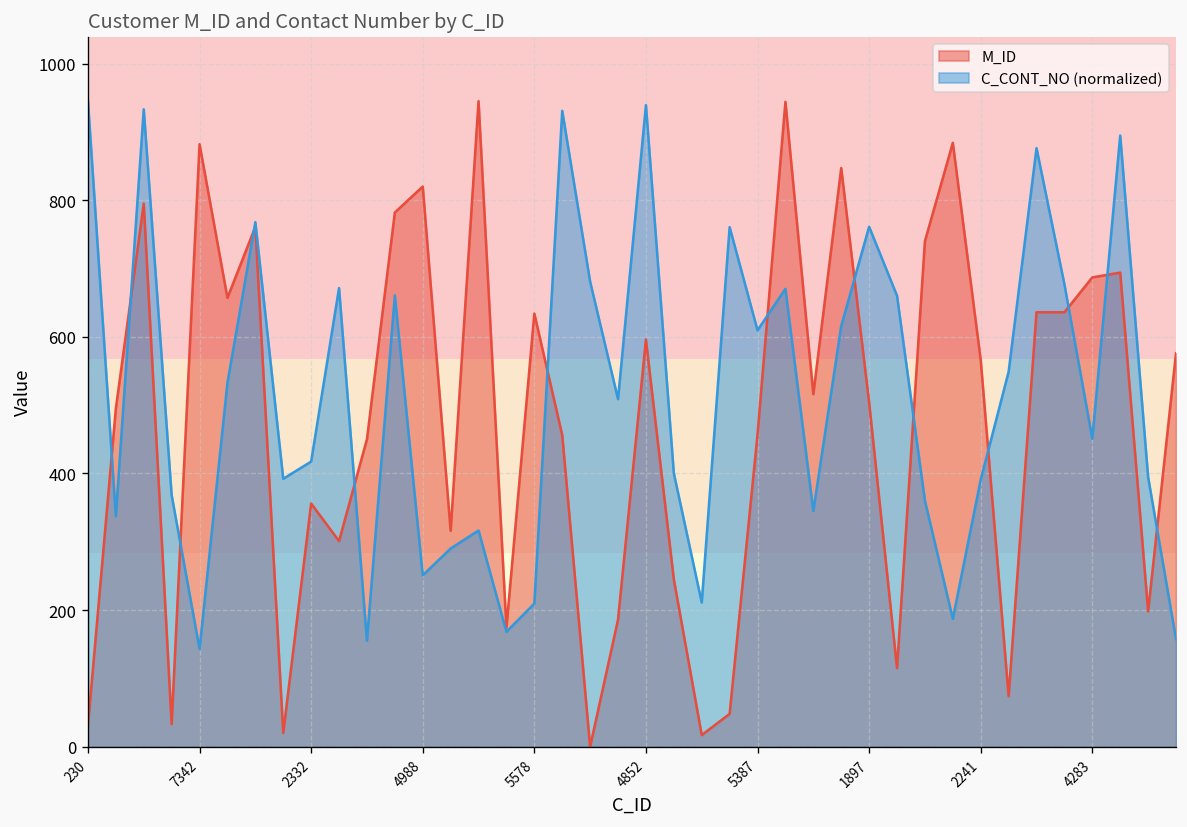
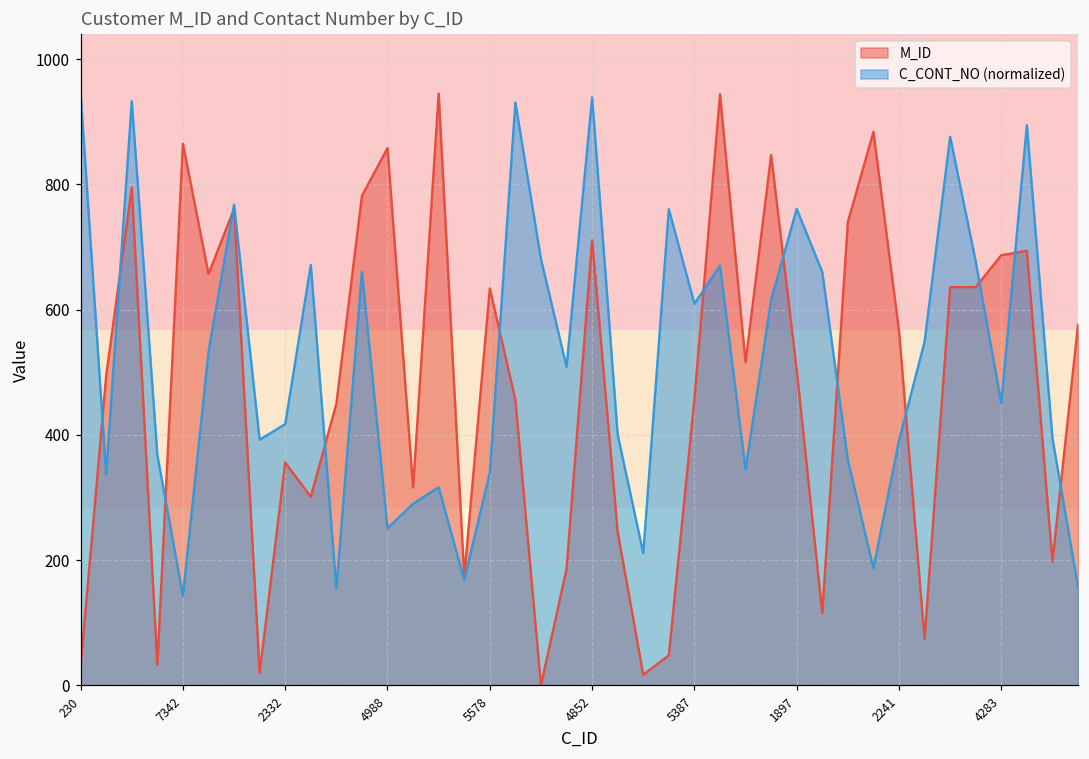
  {
    "M_ID": {
      "230": 30,
-     "7342": 880,
+     "7342": 870,
      "2332": 360,
-     "4988": 820,
+     "4988": 860,
      "5578": 630,
-     "4852": 600,
+     "4852": 710,
      "5387": 460,
      "1897": 500,
      "2241": 570,
      "4283": 690
    },
    "C_CONT_NO (normalized)": {
      "230": 950,
      "7342": 140,
      "2332": 420,
      "4988": 250,
-     "5578": 210,
+     "5578": 340,
      "4852": 940,
      "5387": 610,
      "1897": 760,
      "2241": 390,
      "4283": 450
    }
  }
